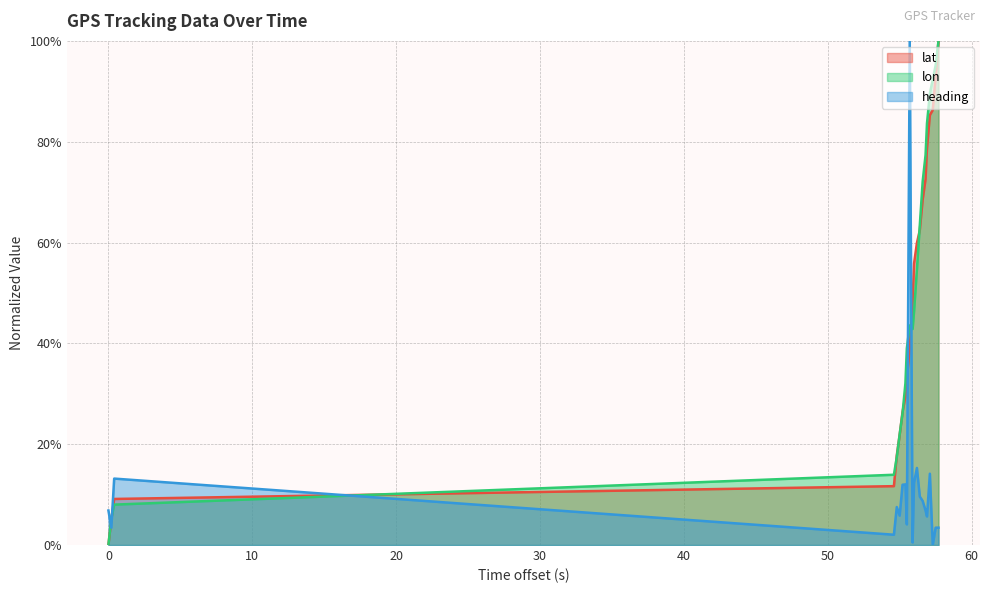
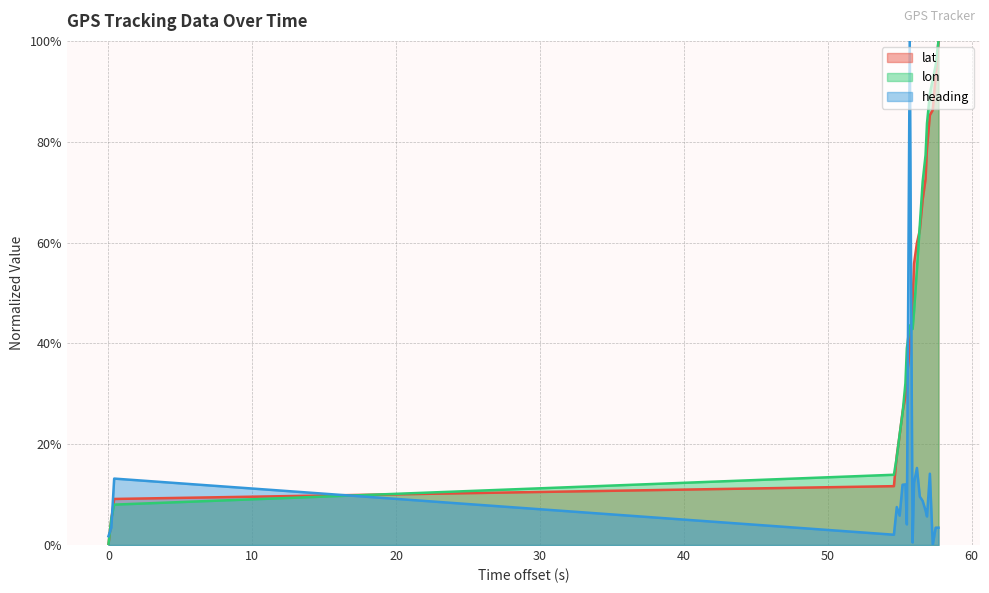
  {
    "heading": {
-     "0": "7%"
+     "0": "2%"
    }
  }
